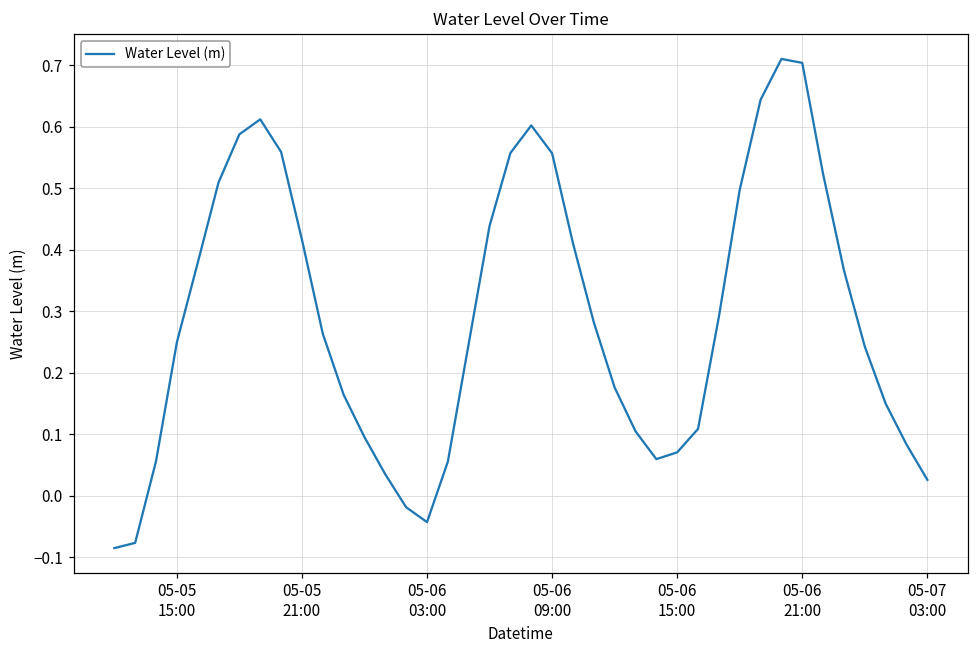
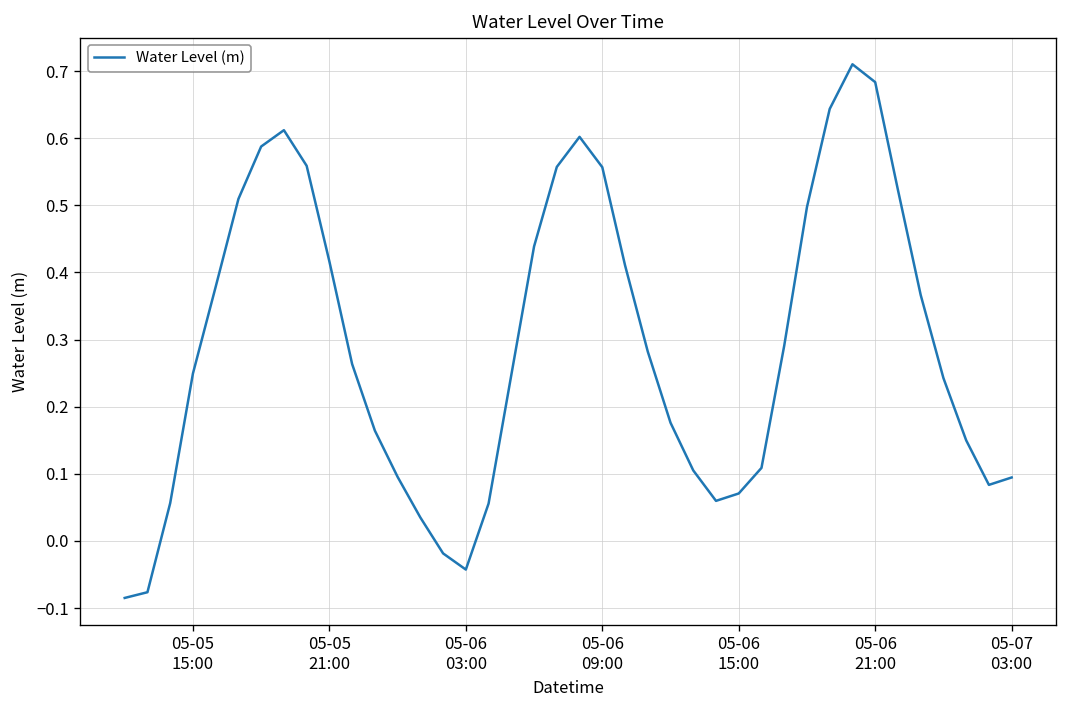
  {
    "05-05 15:00": 0.25,
    "05-05 21:00": 0.42,
    "05-06 03:00": -0.04,
    "05-06 09:00": 0.56,
    "05-06 15:00": 0.07,
-   "05-06 21:00": 0.70,
-   "05-07 03:00": 0.03
+   "05-06 21:00": 0.68,
+   "05-07 03:00": 0.09
  }
